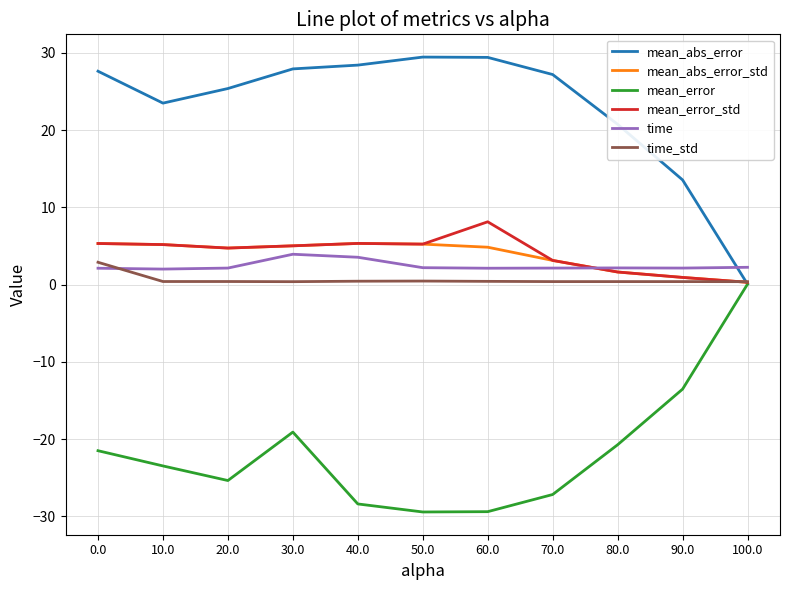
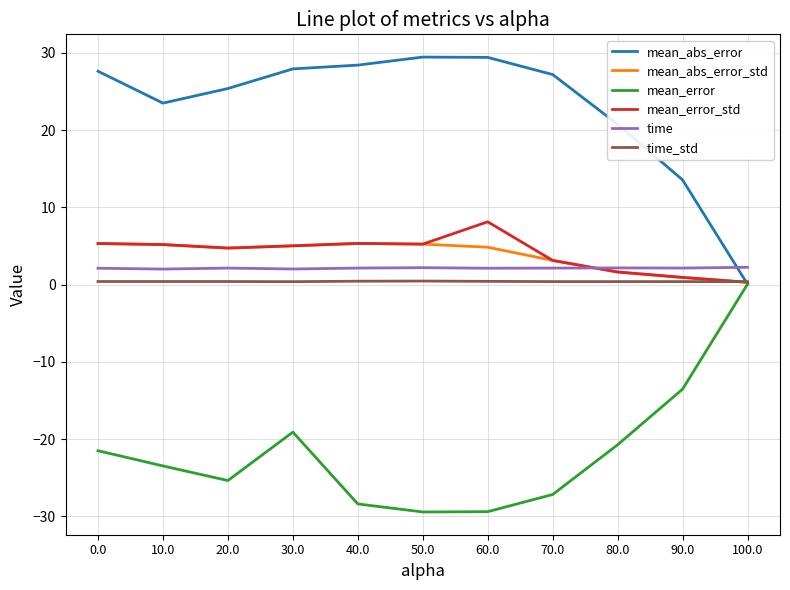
  {
    "mean_abs_error": {
      "0.0": 28,
      "10.0": 23,
      "20.0": 25,
      "30.0": 28,
      "40.0": 28,
      "50.0": 29,
      "60.0": 29,
      "70.0": 27,
      "90.0": 14
    },
    "mean_abs_error_std": {
      "60.0": 5
    },
    "mean_error": {
      "0.0": -22,
      "10.0": -23,
      "20.0": -25,
      "30.0": -19,
      "40.0": -28,
      "50.0": -29,
      "60.0": -29,
      "70.0": -27,
      "80.0": -21,
      "90.0": -14
    },
    "mean_error_std": {
      "60.0": 8
    },
    "time": {
      "0.0": 2,
      "10.0": 2,
      "20.0": 2,
-     "30.0": 4,
-     "40.0": 4,
+     "30.0": 2,
+     "40.0": 2,
      "50.0": 2,
      "60.0": 2,
      "70.0": 2,
      "80.0": 2,
      "90.0": 2,
      "100.0": 2
    },
    "time_std": {
-     "0.0": 3,
+     "0.0": 0,
      "10.0": 0,
      "20.0": 0,
      "30.0": 0,
      "40.0": 0,
      "50.0": 0,
      "60.0": 0,
      "70.0": 0,
      "80.0": 0,
      "90.0": 0
    }
  }
